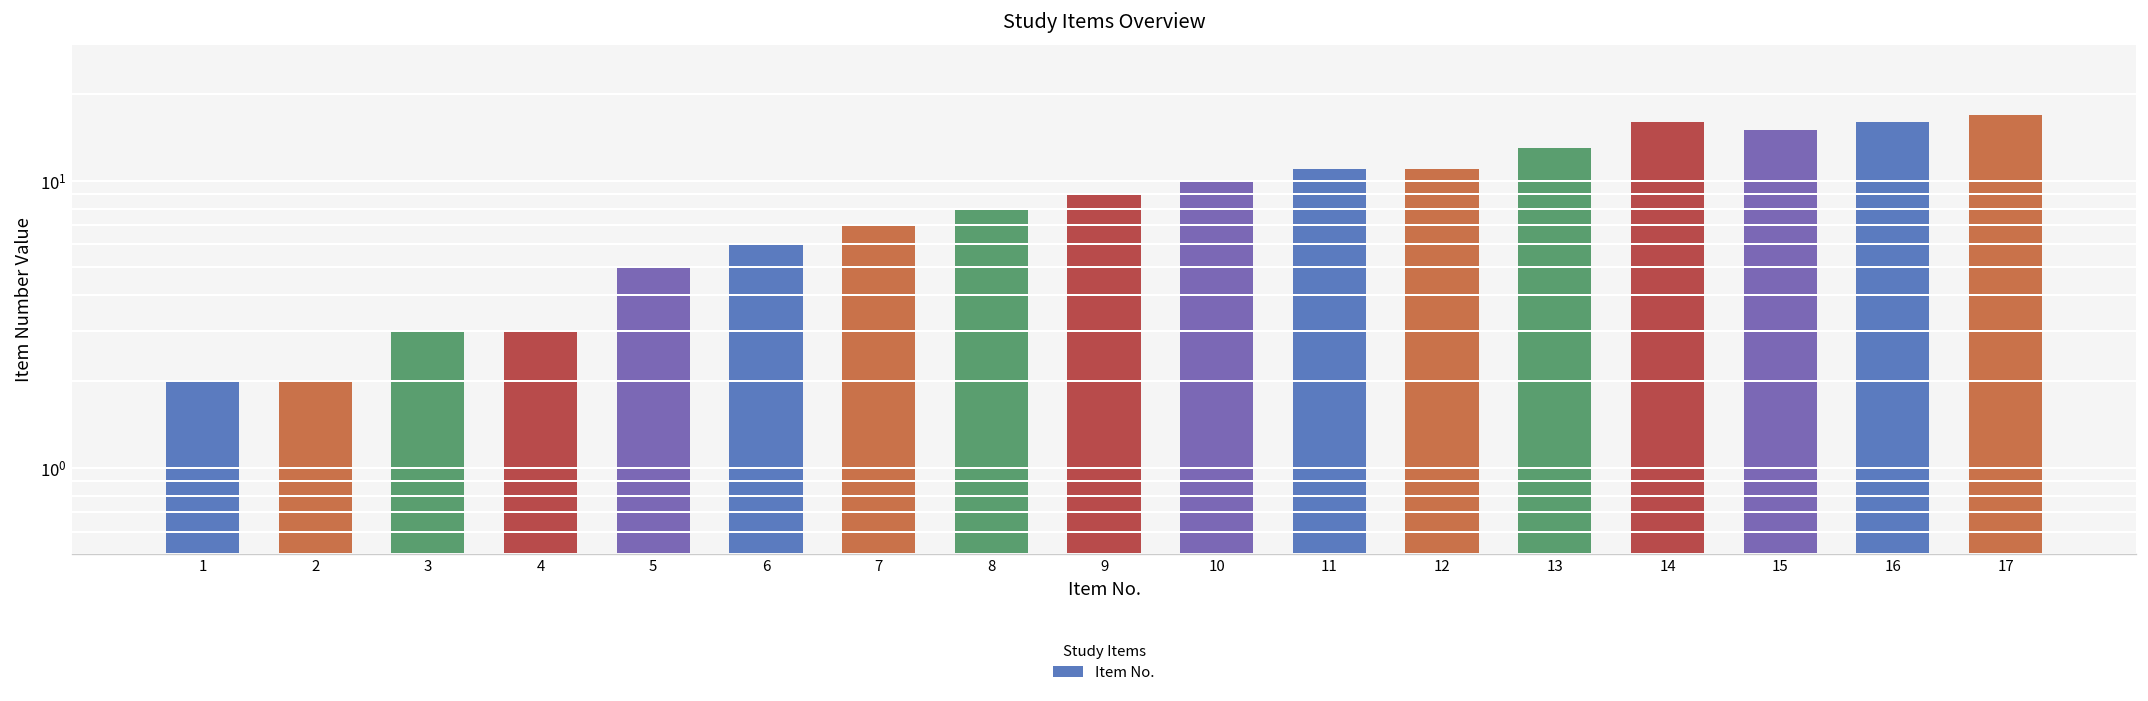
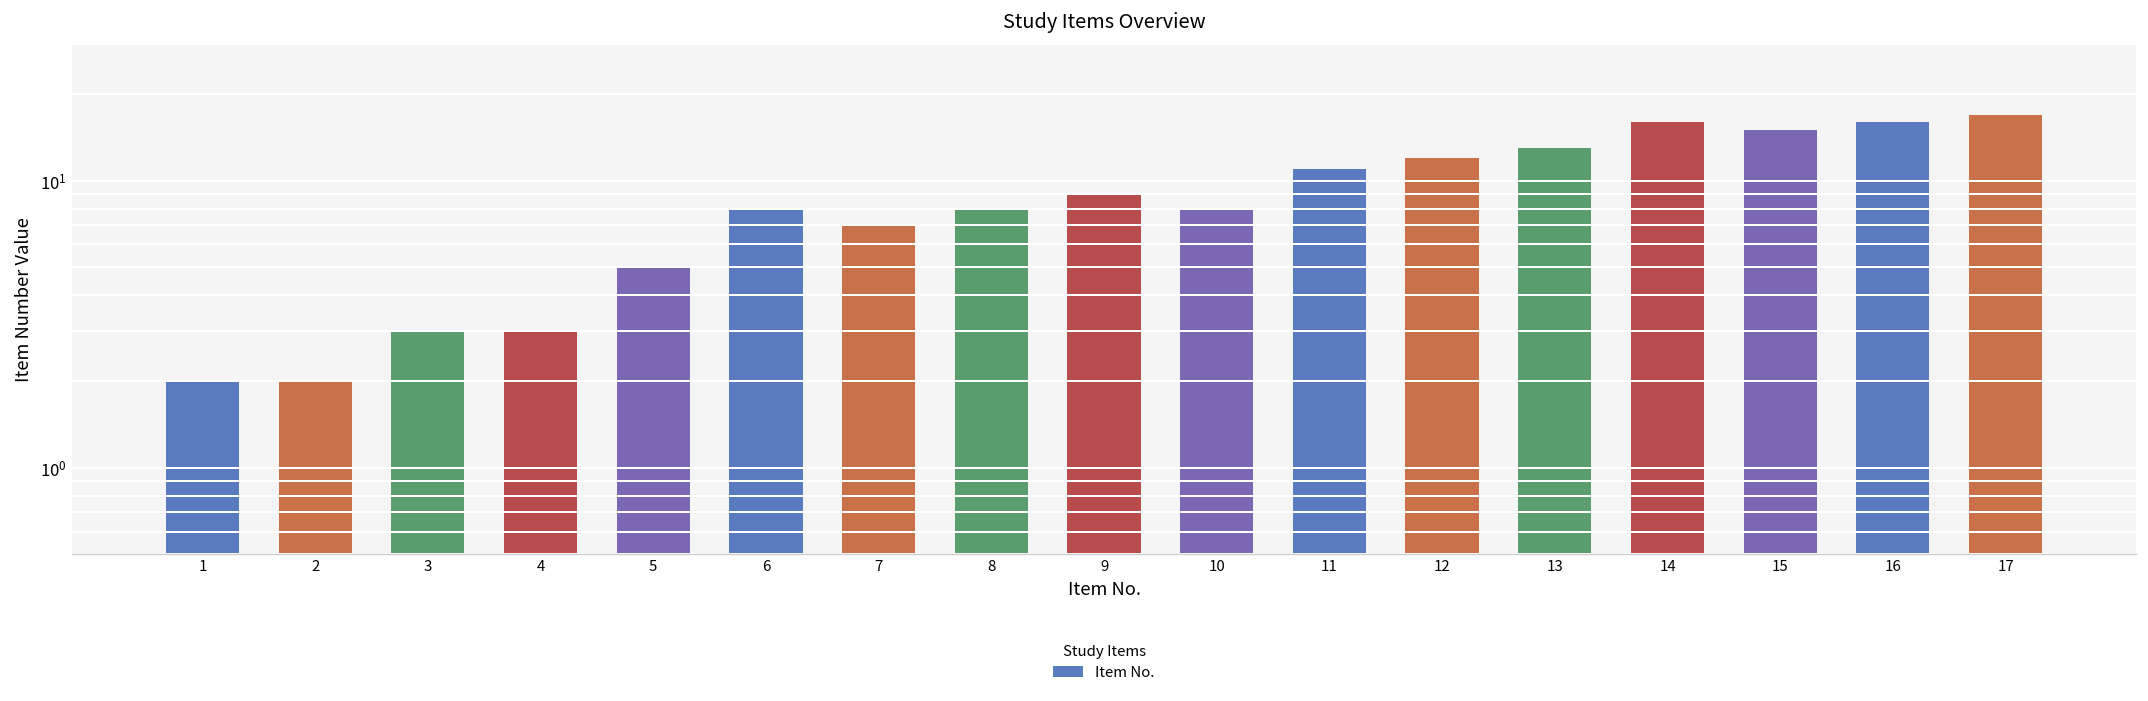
  {
    "1": 2,
    "2": 2,
    "3": 3,
    "4": 3,
    "5": 5,
-   "6": 6,
+   "6": 8,
    "7": 7,
    "8": 8,
    "9": 9,
-   "10": 10,
+   "10": 8,
    "11": 11,
-   "12": 11,
+   "12": 12,
    "13": 13,
    "14": 16,
    "15": 15,
    "16": 16,
    "17": 17
  }
